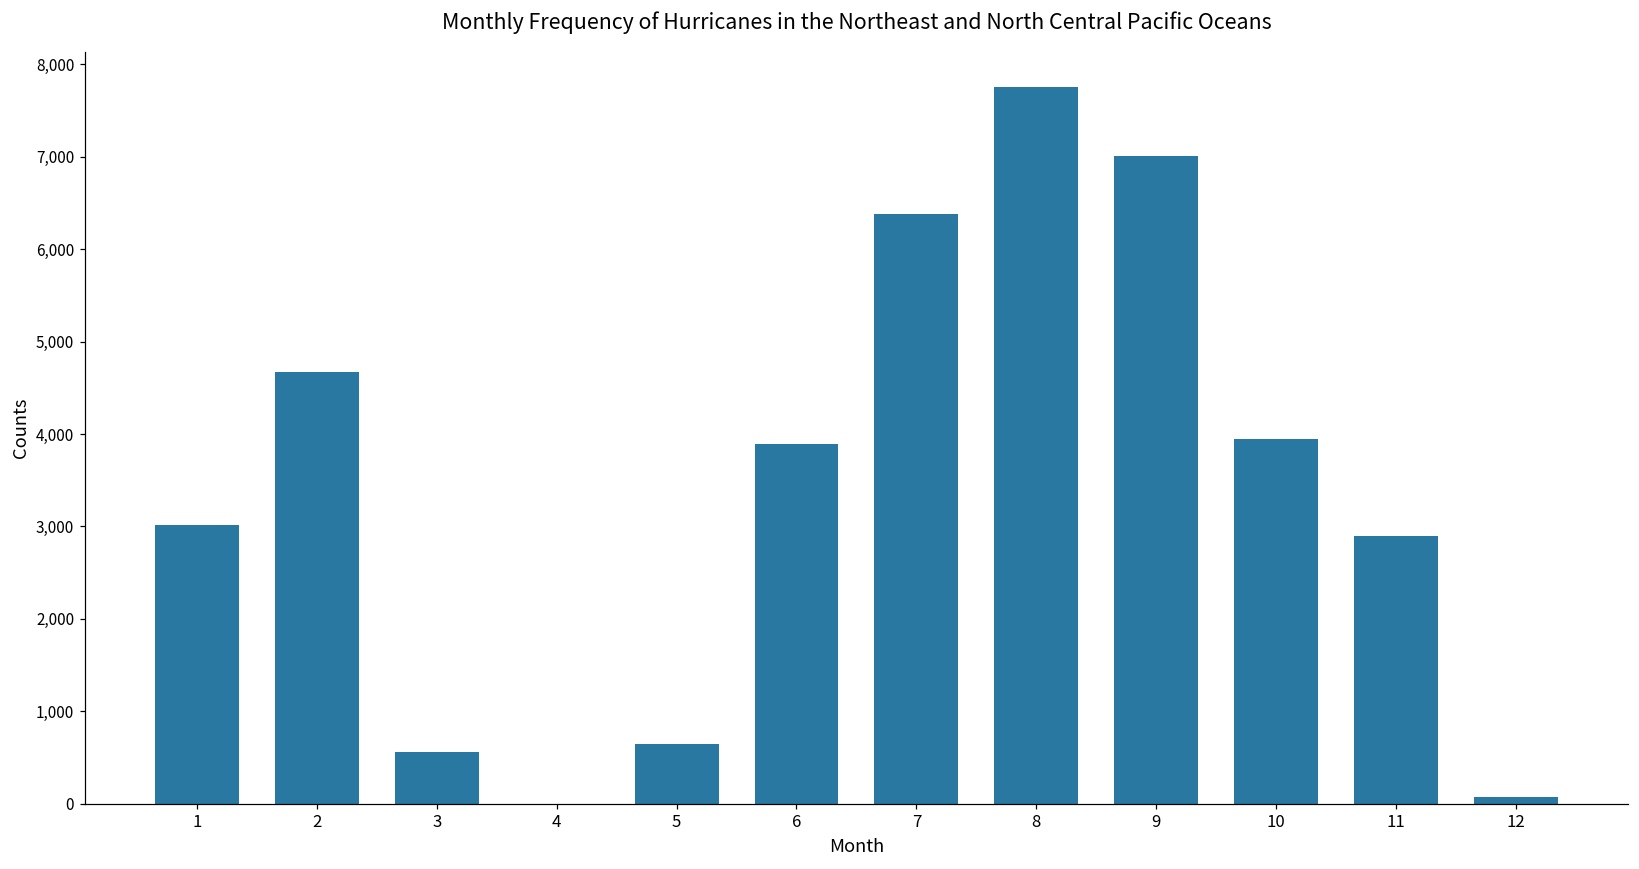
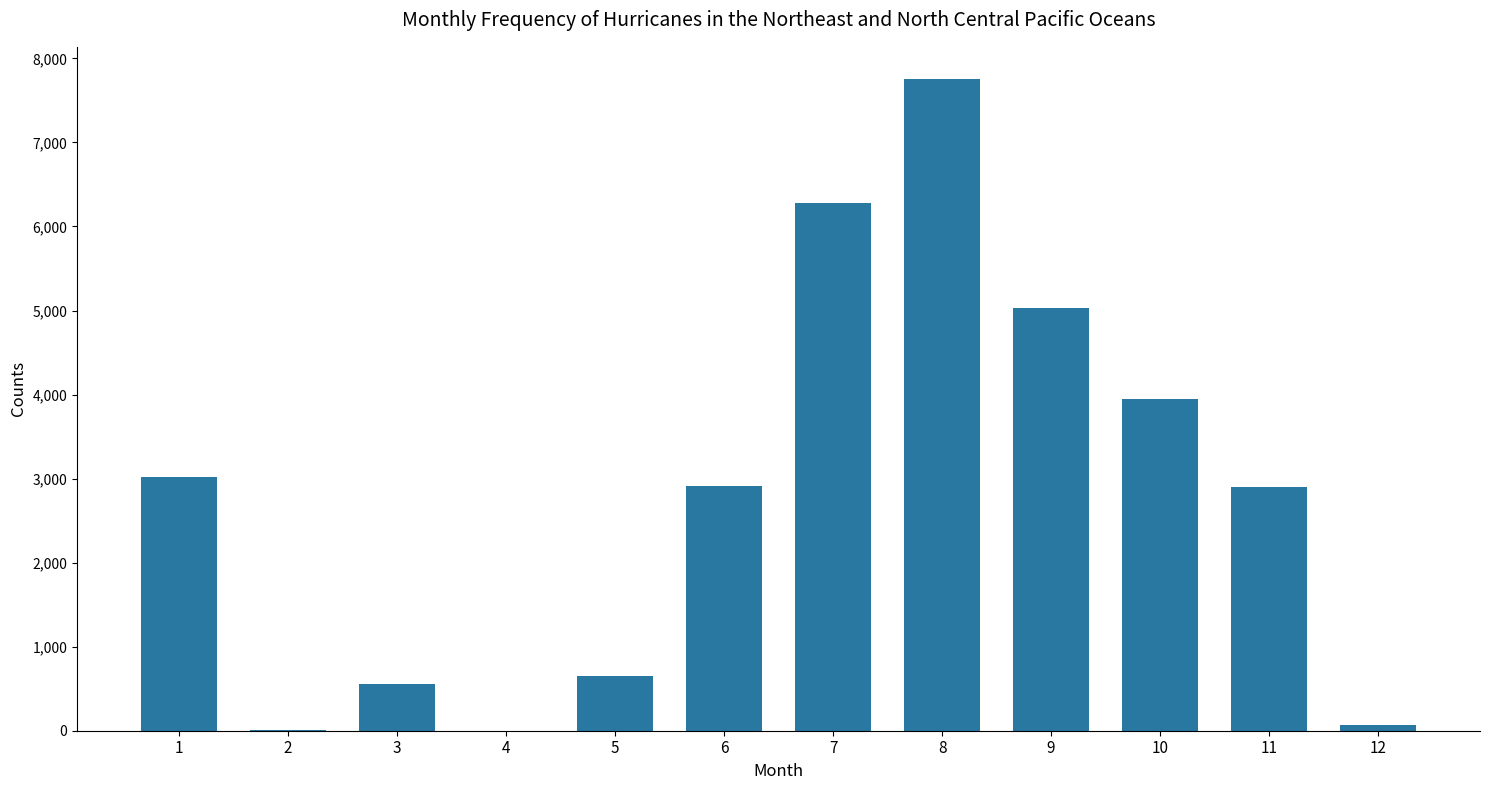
  {
    "1": "3,000",
-   "2": "4,700",
+   "2": "0",
    "3": "600",
    "5": "700",
-   "6": "3,900",
-   "7": "6,400",
+   "6": "2,900",
+   "7": "6,300",
    "8": "7,800",
-   "9": "7,000",
+   "9": "5,000",
    "10": "4,000",
    "11": "2,900",
    "12": "100"
  }
